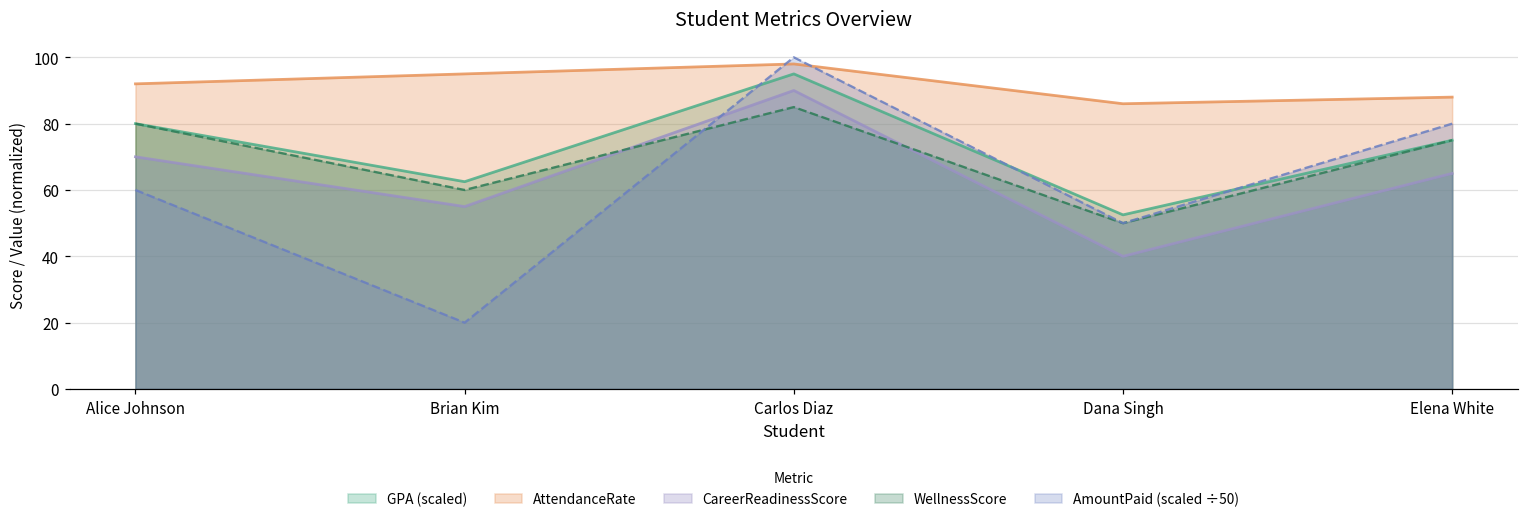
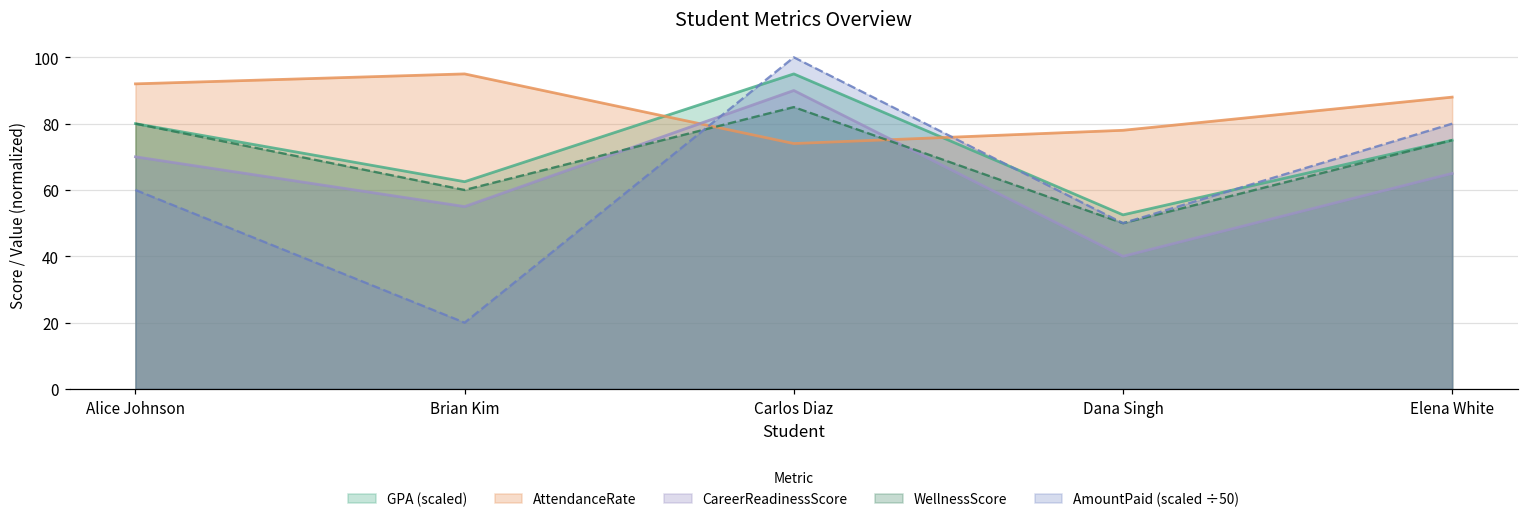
  {
    "AttendanceRate": {
      "Alice Johnson": 92,
      "Brian Kim": 95,
-     "Carlos Diaz": 98,
-     "Dana Singh": 86,
+     "Carlos Diaz": 74,
+     "Dana Singh": 78,
      "Elena White": 88
    }
  }
